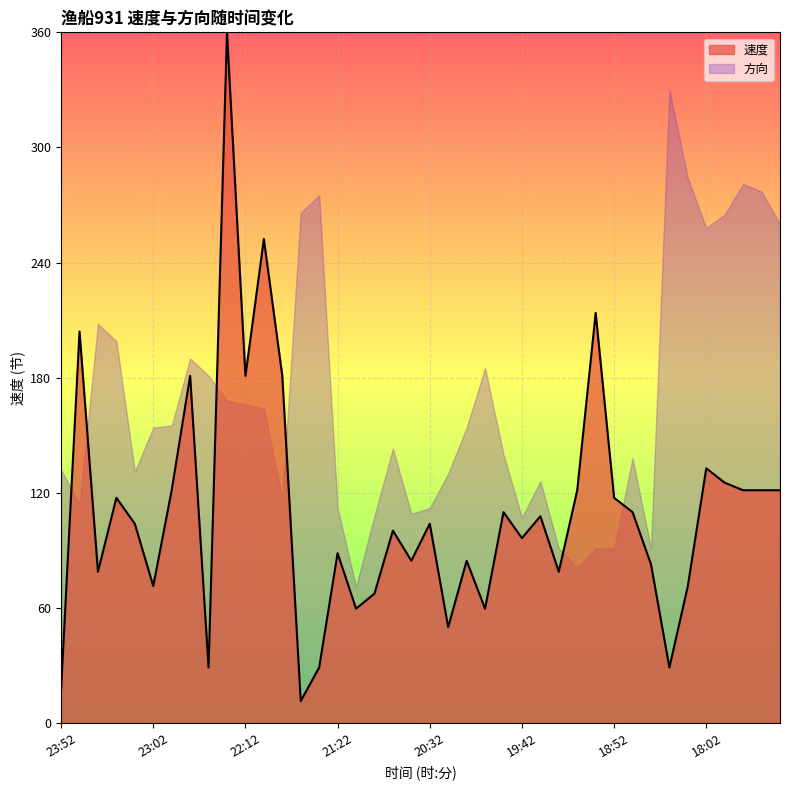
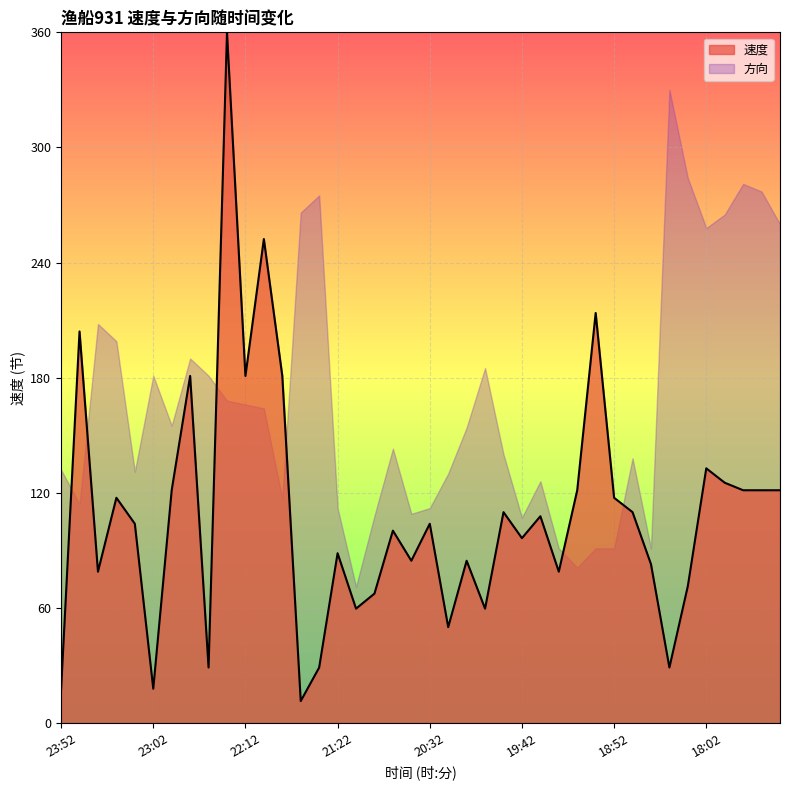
  {
    "速度": {
      "23:52": 17,
-     "23:02": 71,
+     "23:02": 18,
      "22:12": 181,
      "21:22": 88,
      "20:32": 104,
      "19:42": 96,
      "18:52": 117,
      "18:02": 133
    },
    "方向": {
      "23:52": 132,
-     "23:02": 154,
+     "23:02": 181,
      "22:12": 166,
      "21:22": 112,
      "20:32": 112,
      "19:42": 107,
      "18:52": 91,
      "18:02": 258
    }
  }
